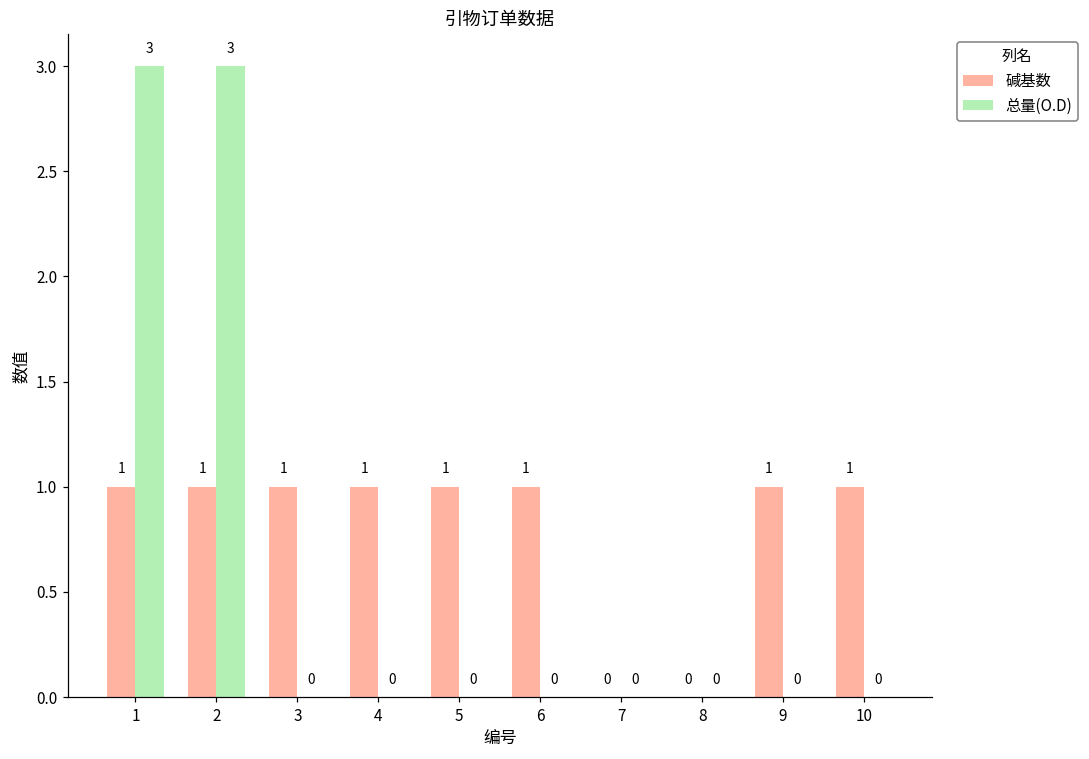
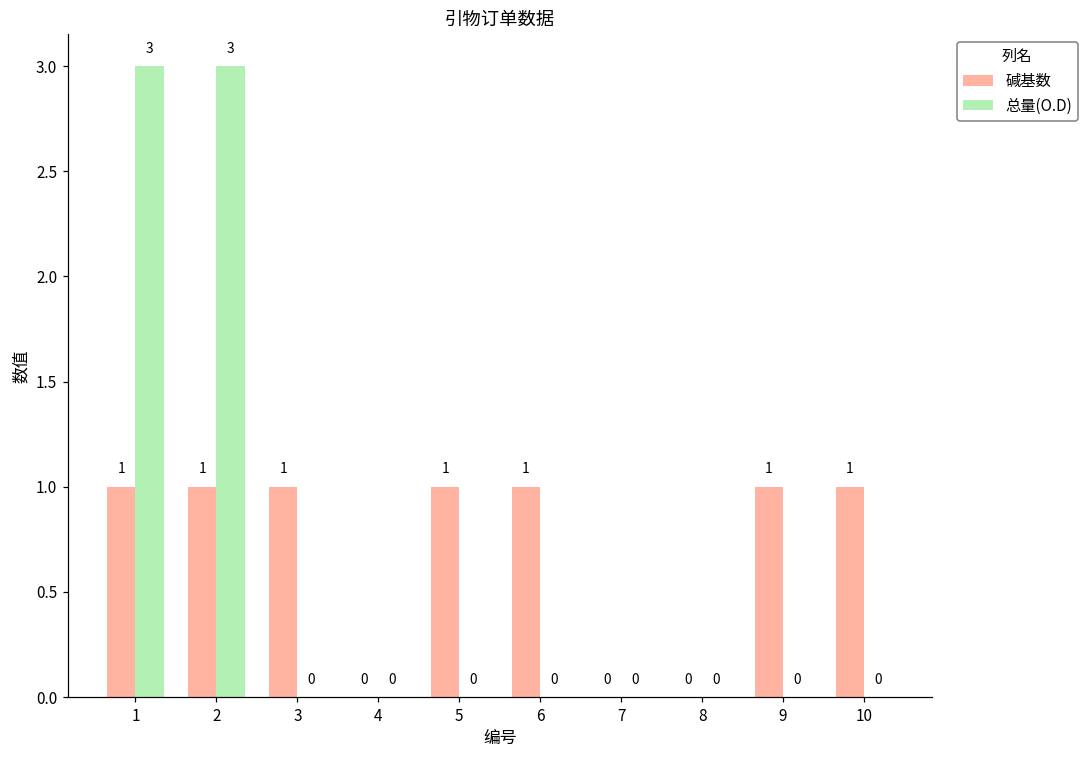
  {
    "碱基数": {
      "1": 1,
      "2": 1,
      "3": 1,
-     "4": 1,
+     "4": 0,
      "5": 1,
      "6": 1,
      "7": 0,
      "8": 0,
      "9": 1,
      "10": 1
    },
    "总量(O.D)": {
      "1": 3,
      "2": 3,
      "3": 0,
      "4": 0,
      "5": 0,
      "6": 0,
      "7": 0,
      "8": 0,
      "9": 0,
      "10": 0
    }
  }
